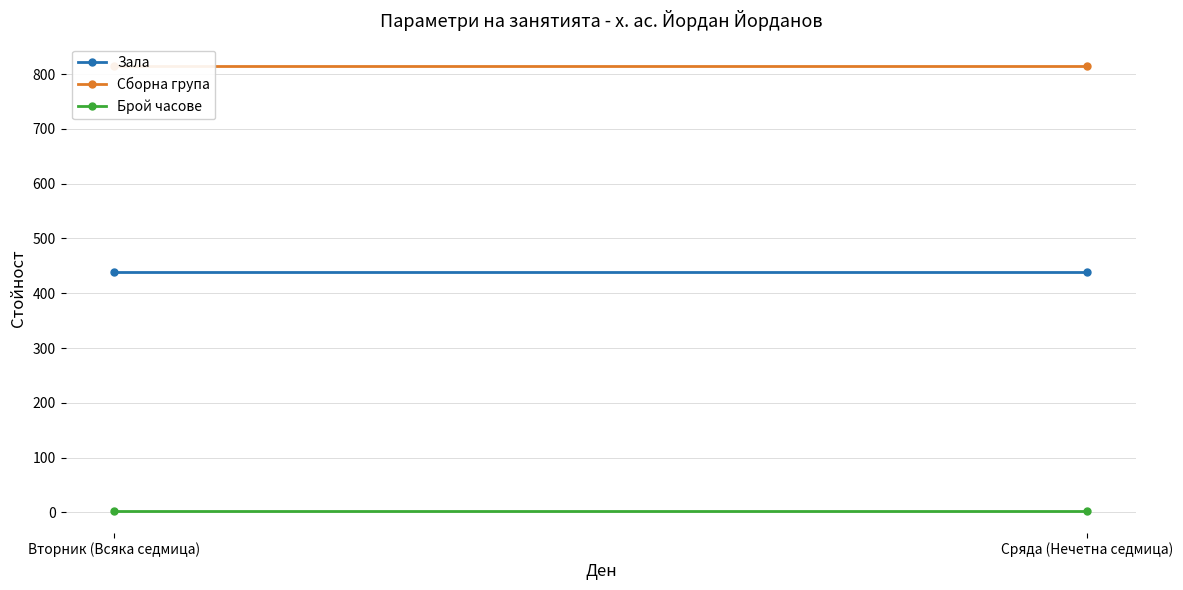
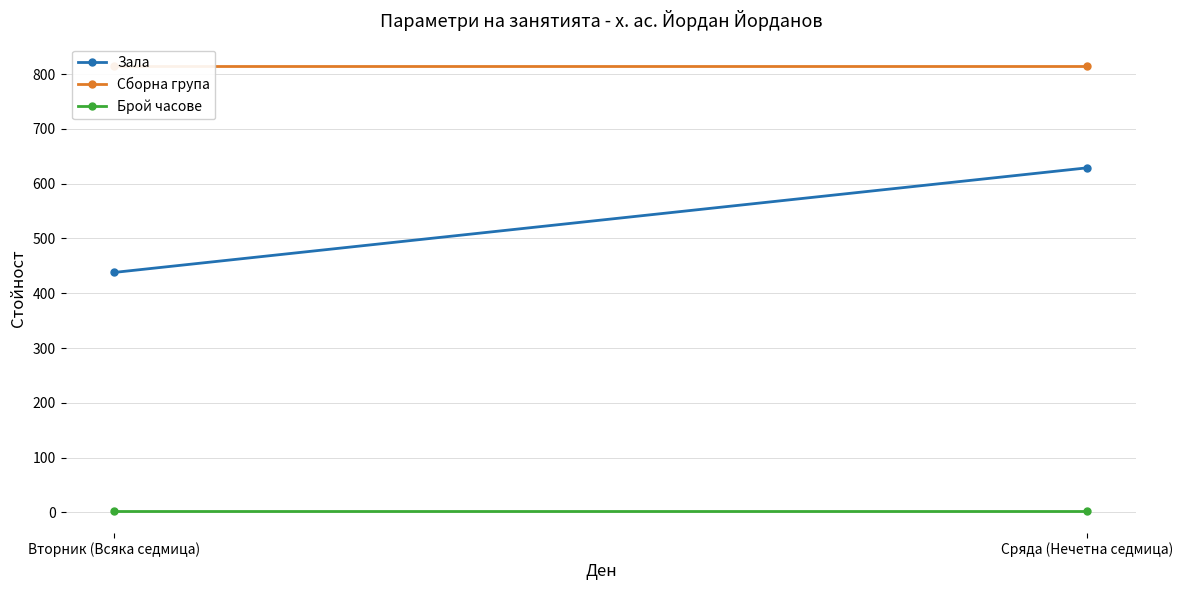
  {
    "Зала": {
      "Вторник (Всяка седмица)": 440,
-     "Сряда (Нечетна седмица)": 440
+     "Сряда (Нечетна седмица)": 630
    },
    "Сборна група": {
      "Сряда (Нечетна седмица)": 820
    },
    "Брой часове": {
      "Вторник (Всяка седмица)": 0,
      "Сряда (Нечетна седмица)": 0
    }
  }
